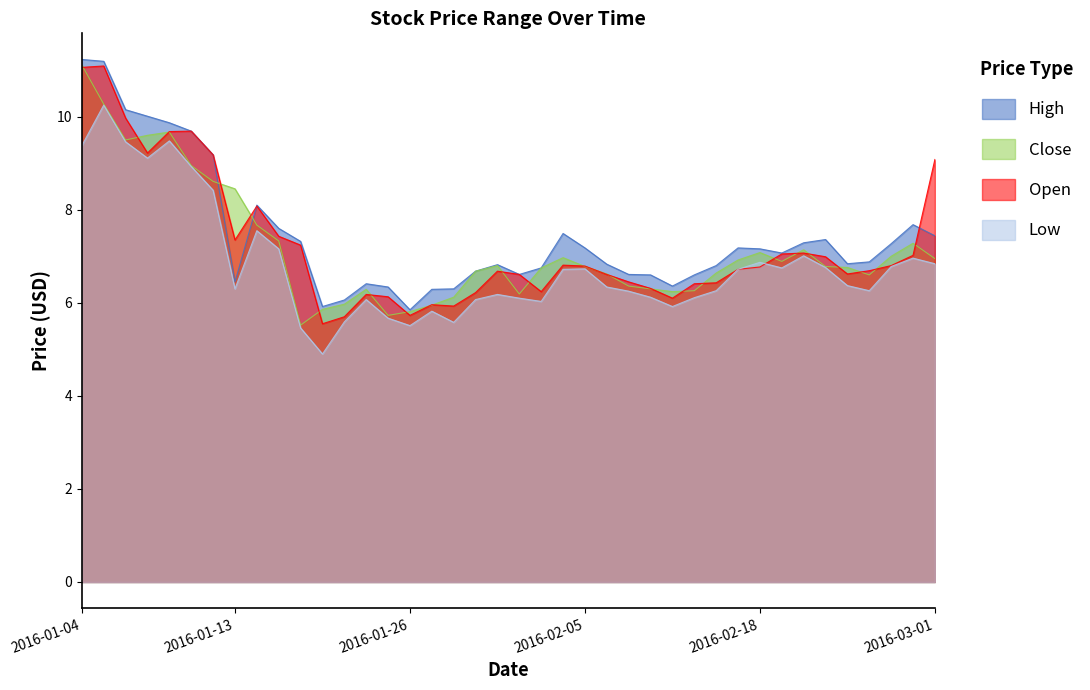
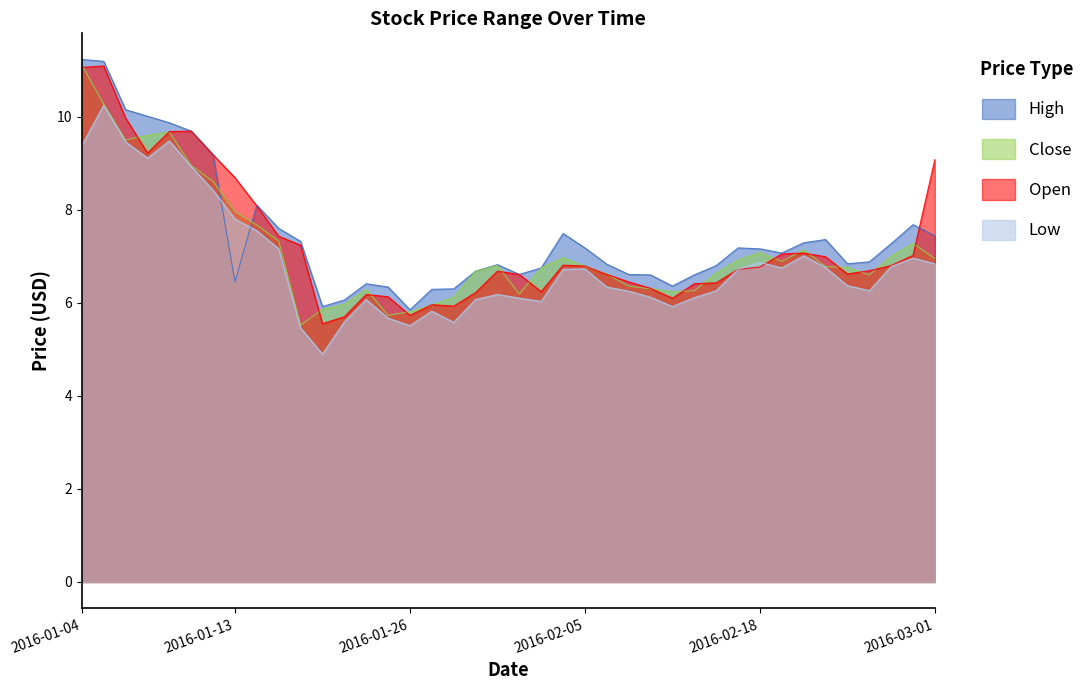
  {
    "High": {
      "2016-01-04": 11.2,
      "2016-01-13": 6.5,
      "2016-02-05": 7.2,
      "2016-02-18": 7.2,
      "2016-03-01": 7.4
    },
    "Close": {
-     "2016-01-13": 8.5,
+     "2016-01-13": 8.0,
      "2016-02-18": 7.1,
      "2016-03-01": 7.0
    },
    "Open": {
-     "2016-01-13": 7.4,
+     "2016-01-13": 8.7,
      "2016-01-26": 5.7,
      "2016-02-18": 6.8,
      "2016-03-01": 9.1
    },
    "Low": {
      "2016-01-04": 9.4,
-     "2016-01-13": 6.3,
+     "2016-01-13": 7.8,
      "2016-01-26": 5.5,
      "2016-02-18": 6.9,
      "2016-03-01": 6.8
    }
  }
